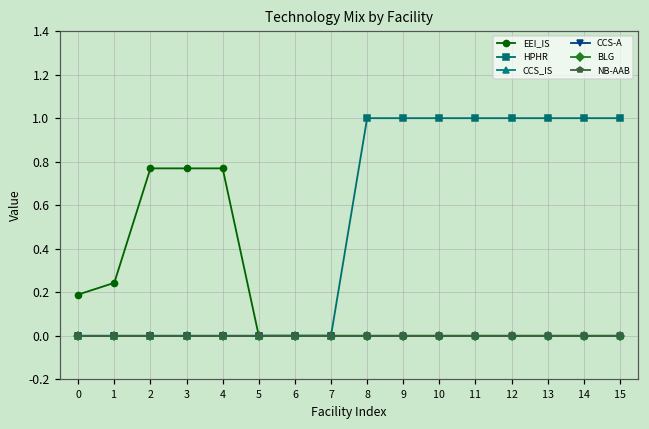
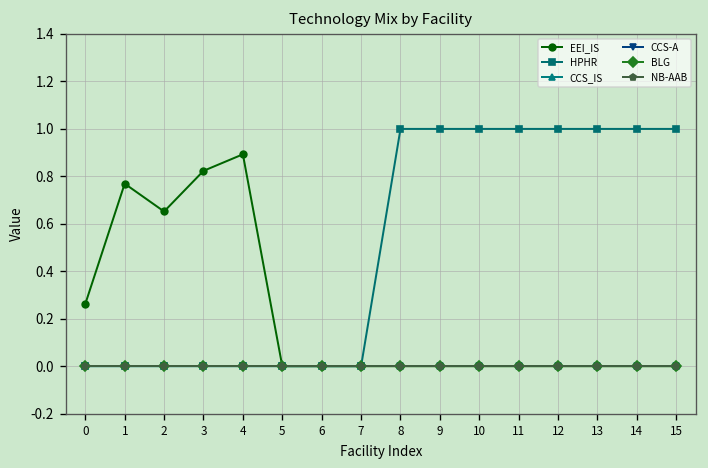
  {
    "EEI_IS": {
-     "0": 0.19,
-     "1": 0.24,
-     "2": 0.77,
-     "3": 0.77,
-     "4": 0.77
+     "0": 0.26,
+     "1": 0.77,
+     "2": 0.65,
+     "3": 0.82,
+     "4": 0.89
    },
    "HPHR": {
      "8": 1.00,
      "9": 1.00,
      "10": 1.00,
      "11": 1.00,
      "12": 1.00,
      "13": 1.00,
      "14": 1.00,
      "15": 1.00
    }
  }
